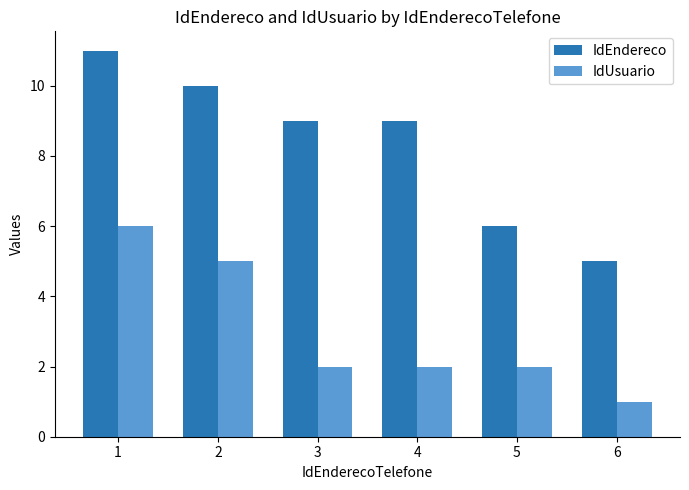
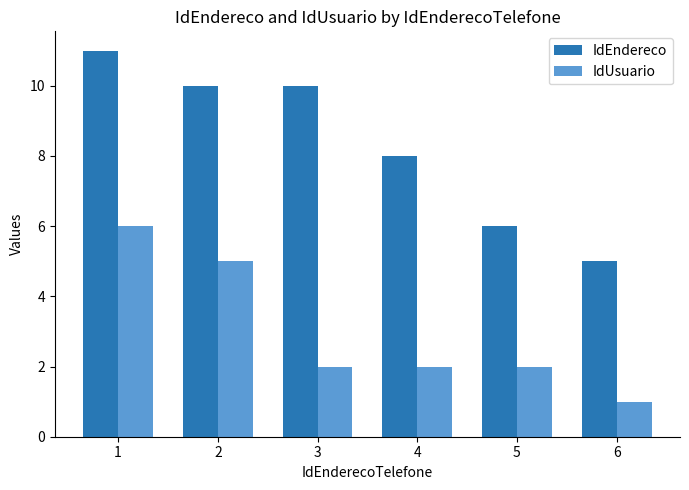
  {
    "IdEndereco": {
      "1": 11,
      "2": 10,
-     "3": 9,
-     "4": 9,
+     "3": 10,
+     "4": 8,
      "5": 6,
      "6": 5
    },
    "IdUsuario": {
      "1": 6,
      "2": 5,
      "3": 2,
      "4": 2,
      "5": 2,
      "6": 1
    }
  }
